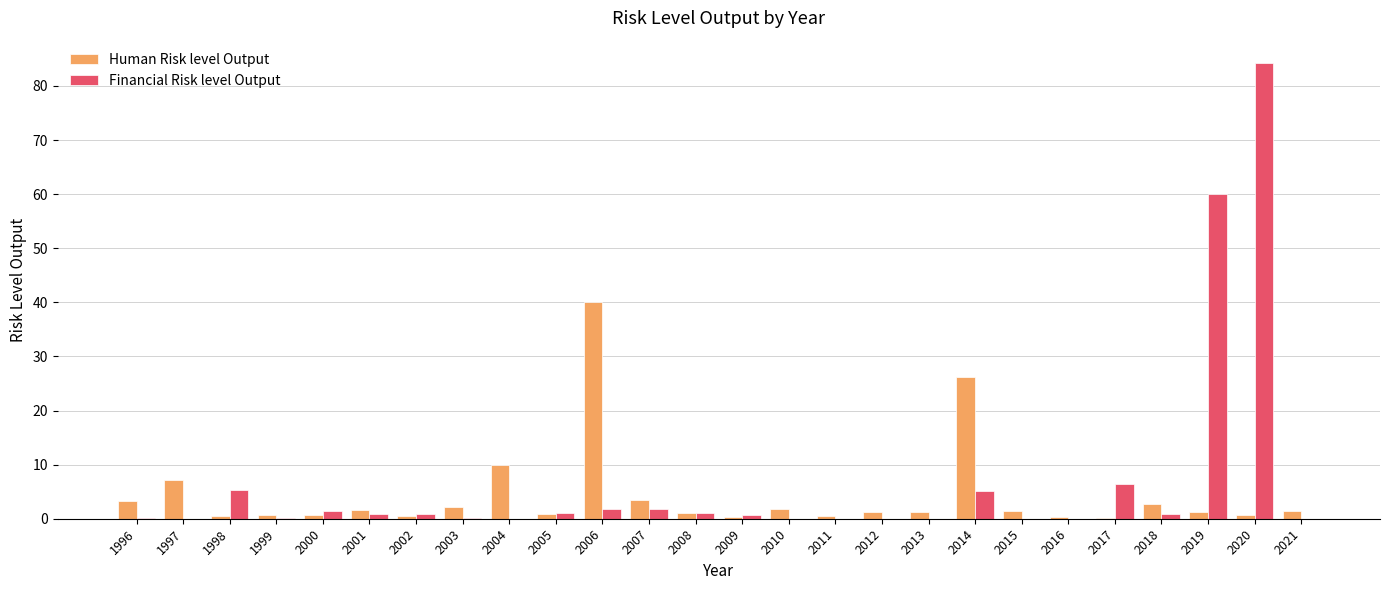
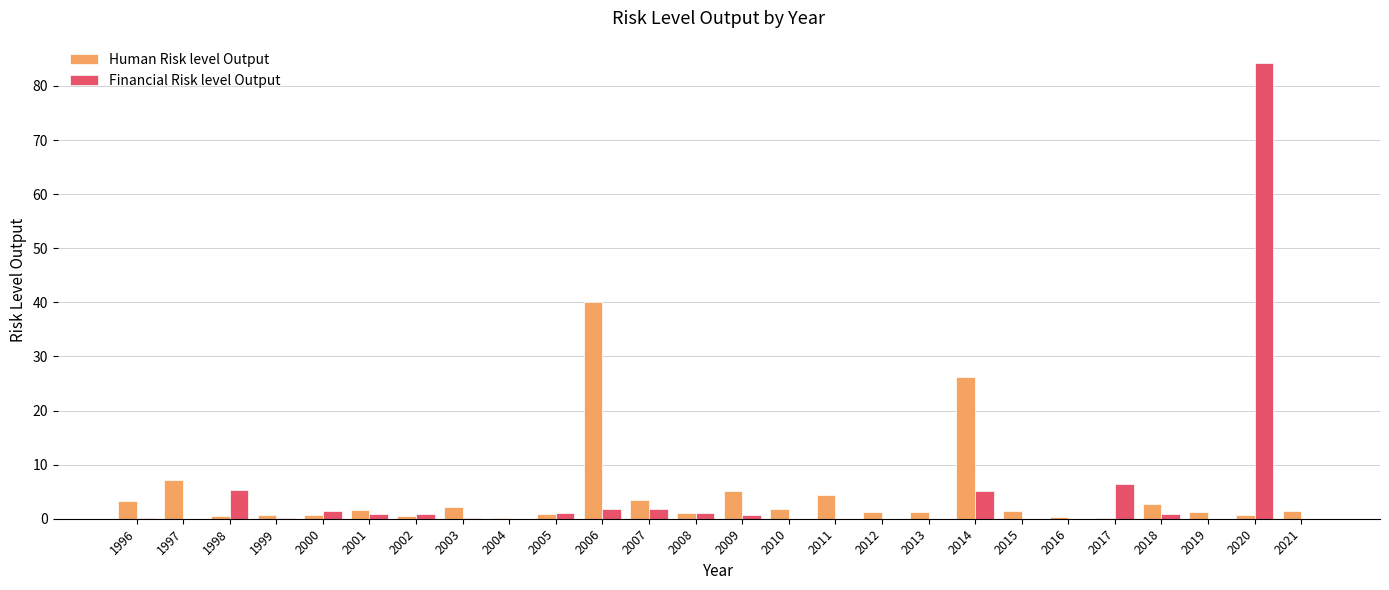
  {
    "Human Risk level Output": {
      "1996": 3,
      "1997": 7,
      "1998": 0,
      "1999": 1,
      "2000": 1,
      "2001": 2,
      "2003": 2,
-     "2004": 10,
+     "2004": 0,
      "2005": 1,
      "2006": 40,
      "2007": 4,
      "2008": 1,
-     "2009": 0,
+     "2009": 5,
      "2010": 2,
-     "2011": 1,
+     "2011": 4,
      "2012": 1,
      "2013": 1,
      "2014": 26,
      "2015": 1,
      "2018": 3,
      "2019": 1,
      "2020": 1,
      "2021": 2
    },
    "Financial Risk level Output": {
      "1998": 5,
      "2000": 2,
      "2001": 1,
      "2002": 1,
      "2005": 1,
      "2006": 2,
      "2007": 2,
      "2008": 1,
      "2009": 1,
      "2014": 5,
      "2017": 6,
      "2018": 1,
-     "2019": 60,
+     "2019": 0,
      "2020": 84
    }
  }
